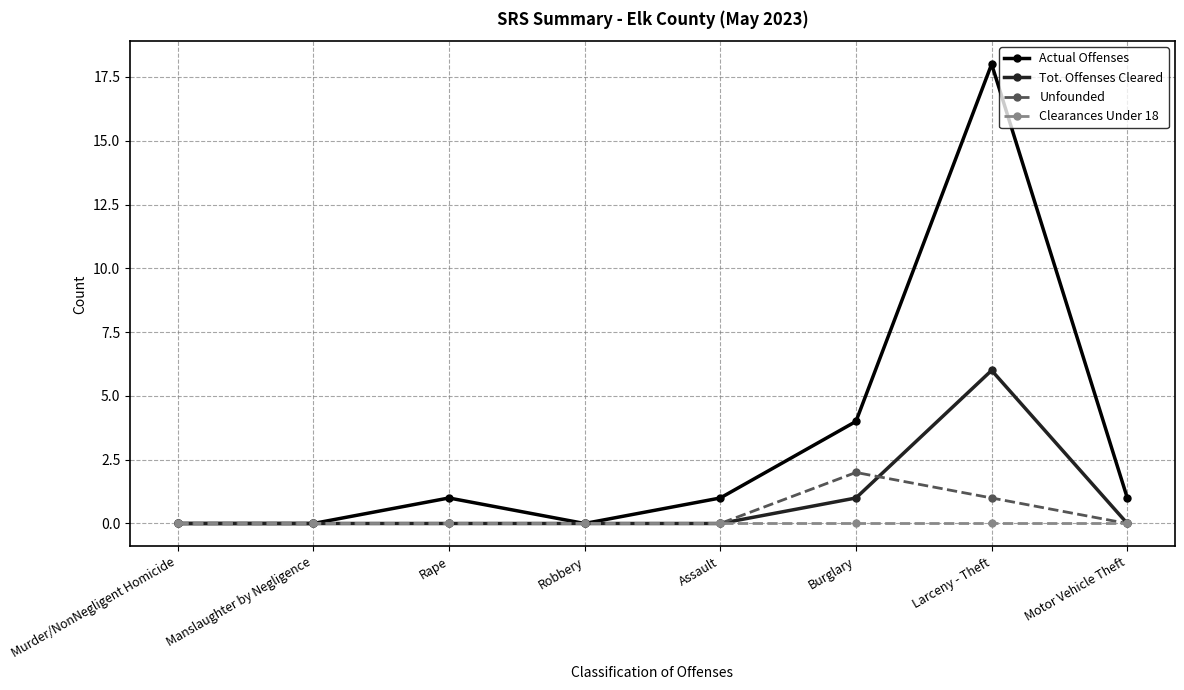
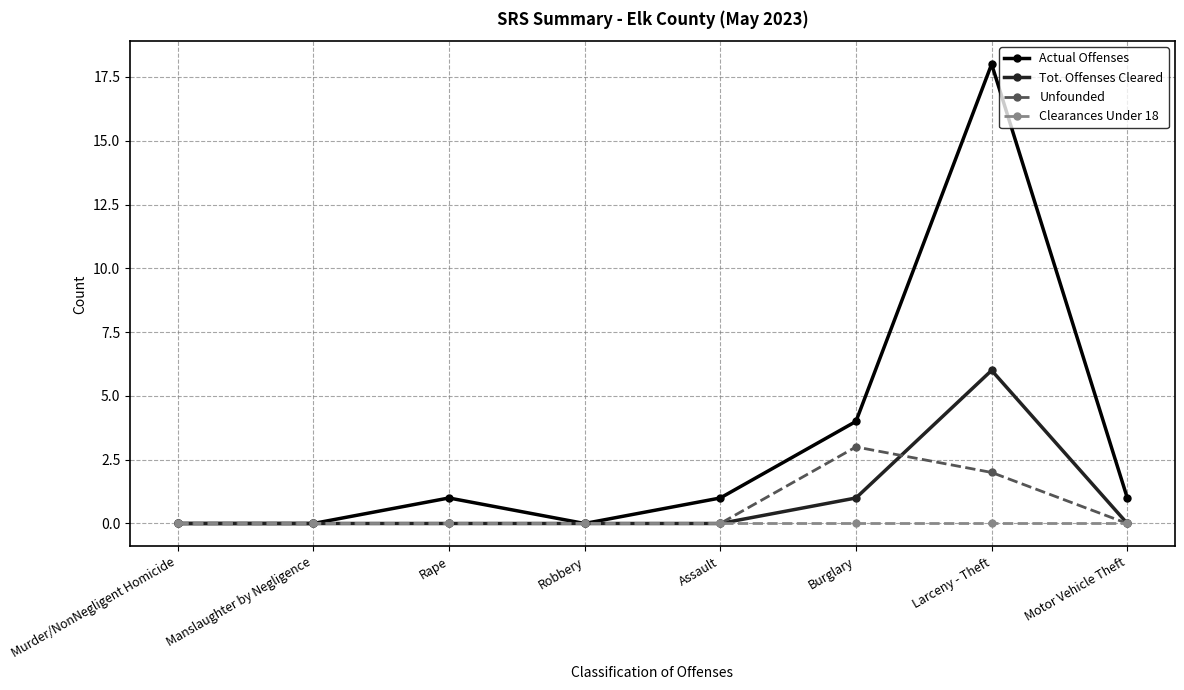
  {
    "Unfounded": {
-     "Burglary": 2,
-     "Larceny - Theft": 1
+     "Burglary": 3,
+     "Larceny - Theft": 2
    },
    "Clearances Under 18": {
      "Burglary": 0,
      "Larceny - Theft": 0
    }
  }
